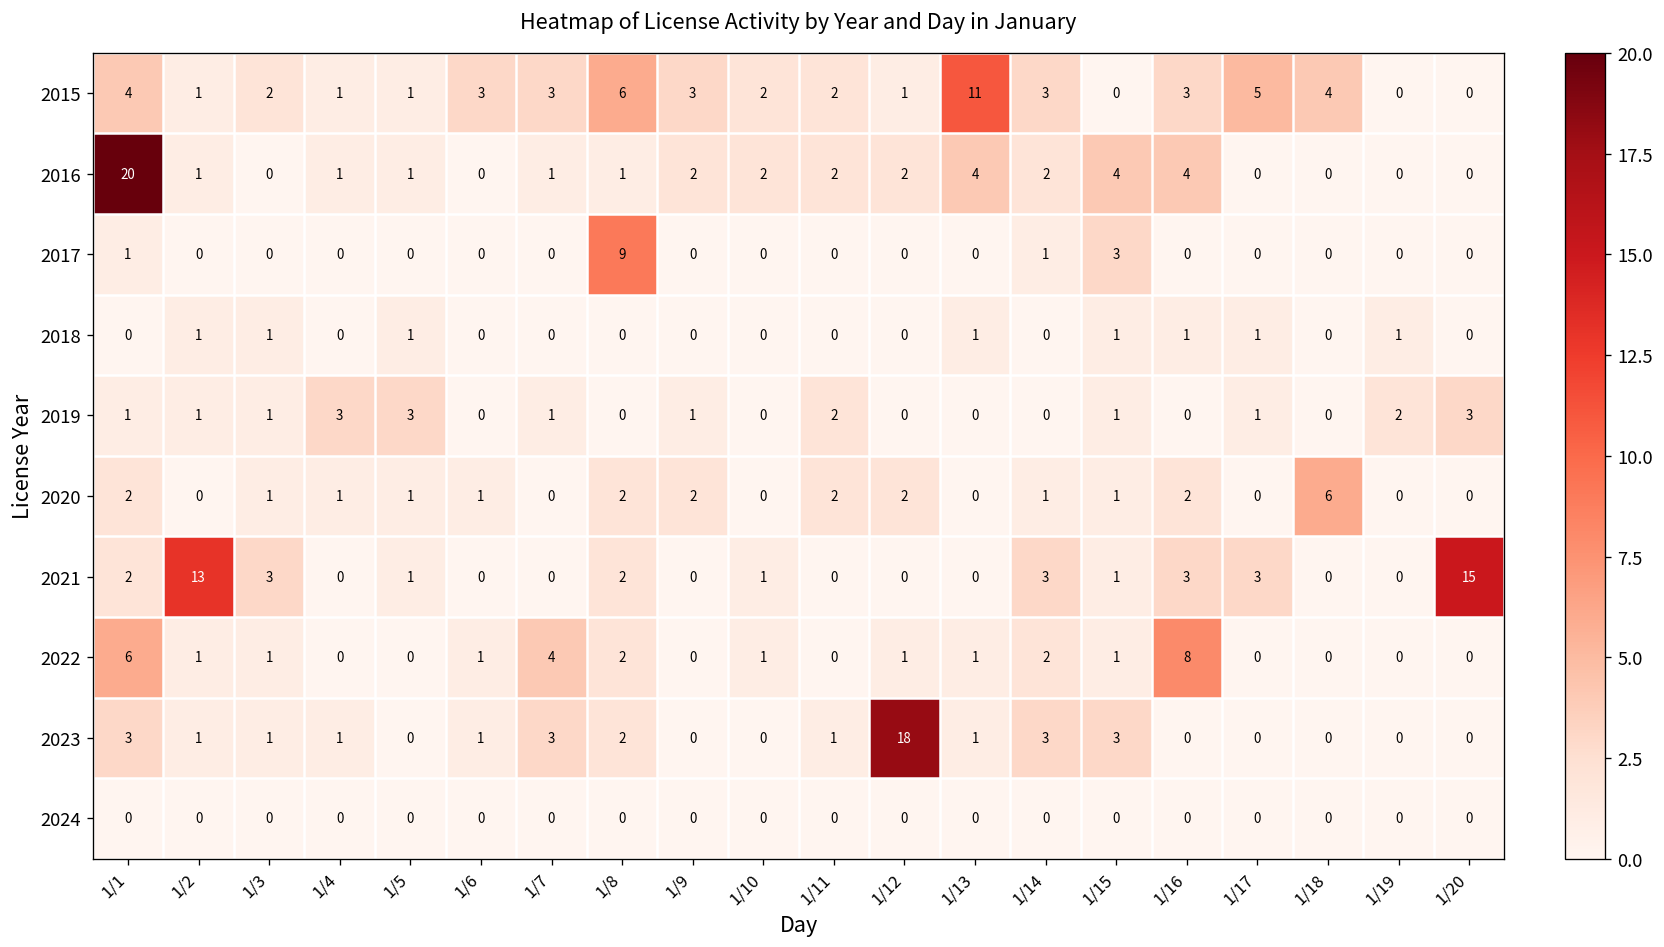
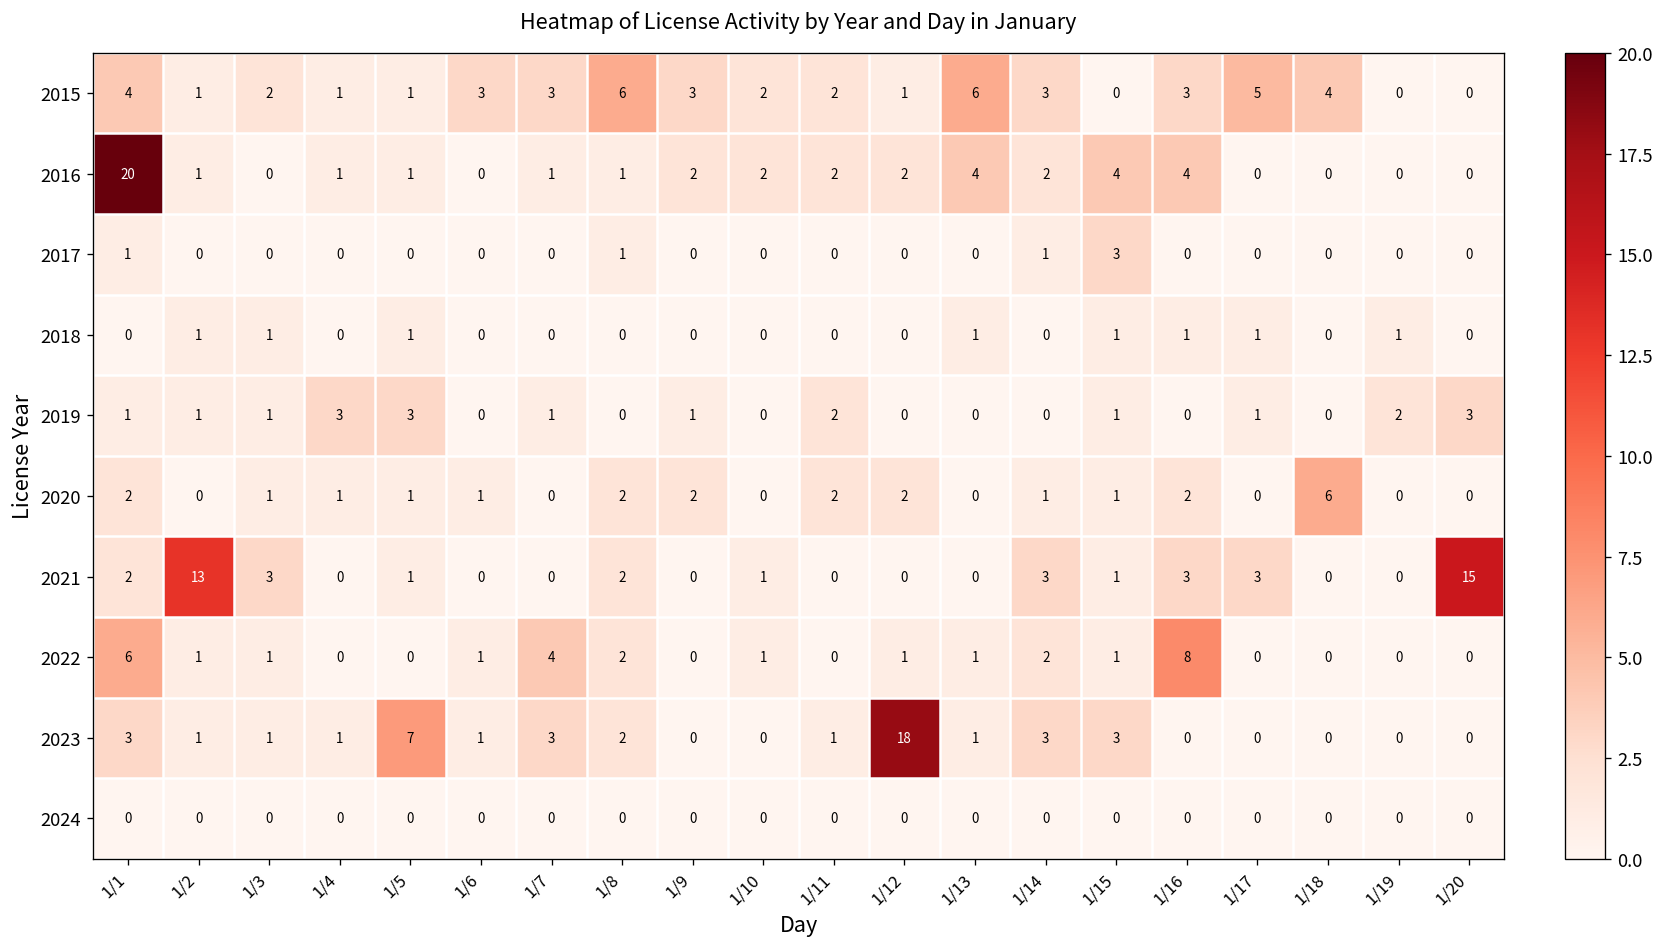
  {
    "2015": {
      "1/1": 4,
      "1/2": 1,
      "1/3": 2,
      "1/4": 1,
      "1/5": 1,
      "1/6": 3,
      "1/7": 3,
      "1/8": 6,
      "1/9": 3,
      "1/10": 2,
      "1/11": 2,
      "1/12": 1,
-     "1/13": 11,
+     "1/13": 6,
      "1/14": 3,
      "1/15": 0,
      "1/16": 3,
      "1/17": 5,
      "1/18": 4,
      "1/19": 0,
      "1/20": 0
    },
    "2016": {
      "1/1": 20,
      "1/2": 1,
      "1/3": 0,
      "1/4": 1,
      "1/5": 1,
      "1/6": 0,
      "1/7": 1,
      "1/8": 1,
      "1/9": 2,
      "1/10": 2,
      "1/11": 2,
      "1/12": 2,
      "1/13": 4,
      "1/14": 2,
      "1/15": 4,
      "1/16": 4,
      "1/17": 0,
      "1/18": 0,
      "1/19": 0,
      "1/20": 0
    },
    "2017": {
      "1/1": 1,
      "1/2": 0,
      "1/3": 0,
      "1/4": 0,
      "1/5": 0,
      "1/6": 0,
      "1/7": 0,
-     "1/8": 9,
+     "1/8": 1,
      "1/9": 0,
      "1/10": 0,
      "1/11": 0,
      "1/12": 0,
      "1/13": 0,
      "1/14": 1,
      "1/15": 3,
      "1/16": 0,
      "1/17": 0,
      "1/18": 0,
      "1/19": 0,
      "1/20": 0
    },
    "2018": {
      "1/1": 0,
      "1/2": 1,
      "1/3": 1,
      "1/4": 0,
      "1/5": 1,
      "1/6": 0,
      "1/7": 0,
      "1/8": 0,
      "1/9": 0,
      "1/10": 0,
      "1/11": 0,
      "1/12": 0,
      "1/13": 1,
      "1/14": 0,
      "1/15": 1,
      "1/16": 1,
      "1/17": 1,
      "1/18": 0,
      "1/19": 1,
      "1/20": 0
    },
    "2019": {
      "1/1": 1,
      "1/2": 1,
      "1/3": 1,
      "1/4": 3,
      "1/5": 3,
      "1/6": 0,
      "1/7": 1,
      "1/8": 0,
      "1/9": 1,
      "1/10": 0,
      "1/11": 2,
      "1/12": 0,
      "1/13": 0,
      "1/14": 0,
      "1/15": 1,
      "1/16": 0,
      "1/17": 1,
      "1/18": 0,
      "1/19": 2,
      "1/20": 3
    },
    "2020": {
      "1/1": 2,
      "1/2": 0,
      "1/3": 1,
      "1/4": 1,
      "1/5": 1,
      "1/6": 1,
      "1/7": 0,
      "1/8": 2,
      "1/9": 2,
      "1/10": 0,
      "1/11": 2,
      "1/12": 2,
      "1/13": 0,
      "1/14": 1,
      "1/15": 1,
      "1/16": 2,
      "1/17": 0,
      "1/18": 6,
      "1/19": 0,
      "1/20": 0
    },
    "2021": {
      "1/1": 2,
      "1/2": 13,
      "1/3": 3,
      "1/4": 0,
      "1/5": 1,
      "1/6": 0,
      "1/7": 0,
      "1/8": 2,
      "1/9": 0,
      "1/10": 1,
      "1/11": 0,
      "1/12": 0,
      "1/13": 0,
      "1/14": 3,
      "1/15": 1,
      "1/16": 3,
      "1/17": 3,
      "1/18": 0,
      "1/19": 0,
      "1/20": 15
    },
    "2022": {
      "1/1": 6,
      "1/2": 1,
      "1/3": 1,
      "1/4": 0,
      "1/5": 0,
      "1/6": 1,
      "1/7": 4,
      "1/8": 2,
      "1/9": 0,
      "1/10": 1,
      "1/11": 0,
      "1/12": 1,
      "1/13": 1,
      "1/14": 2,
      "1/15": 1,
      "1/16": 8,
      "1/17": 0,
      "1/18": 0,
      "1/19": 0,
      "1/20": 0
    },
    "2023": {
      "1/1": 3,
      "1/2": 1,
      "1/3": 1,
      "1/4": 1,
-     "1/5": 0,
+     "1/5": 7,
      "1/6": 1,
      "1/7": 3,
      "1/8": 2,
      "1/9": 0,
      "1/10": 0,
      "1/11": 1,
      "1/12": 18,
      "1/13": 1,
      "1/14": 3,
      "1/15": 3,
      "1/16": 0,
      "1/17": 0,
      "1/18": 0,
      "1/19": 0,
      "1/20": 0
    },
    "2024": {
      "1/1": 0,
      "1/2": 0,
      "1/3": 0,
      "1/4": 0,
      "1/5": 0,
      "1/6": 0,
      "1/7": 0,
      "1/8": 0,
      "1/9": 0,
      "1/10": 0,
      "1/11": 0,
      "1/12": 0,
      "1/13": 0,
      "1/14": 0,
      "1/15": 0,
      "1/16": 0,
      "1/17": 0,
      "1/18": 0,
      "1/19": 0,
      "1/20": 0
    }
  }
